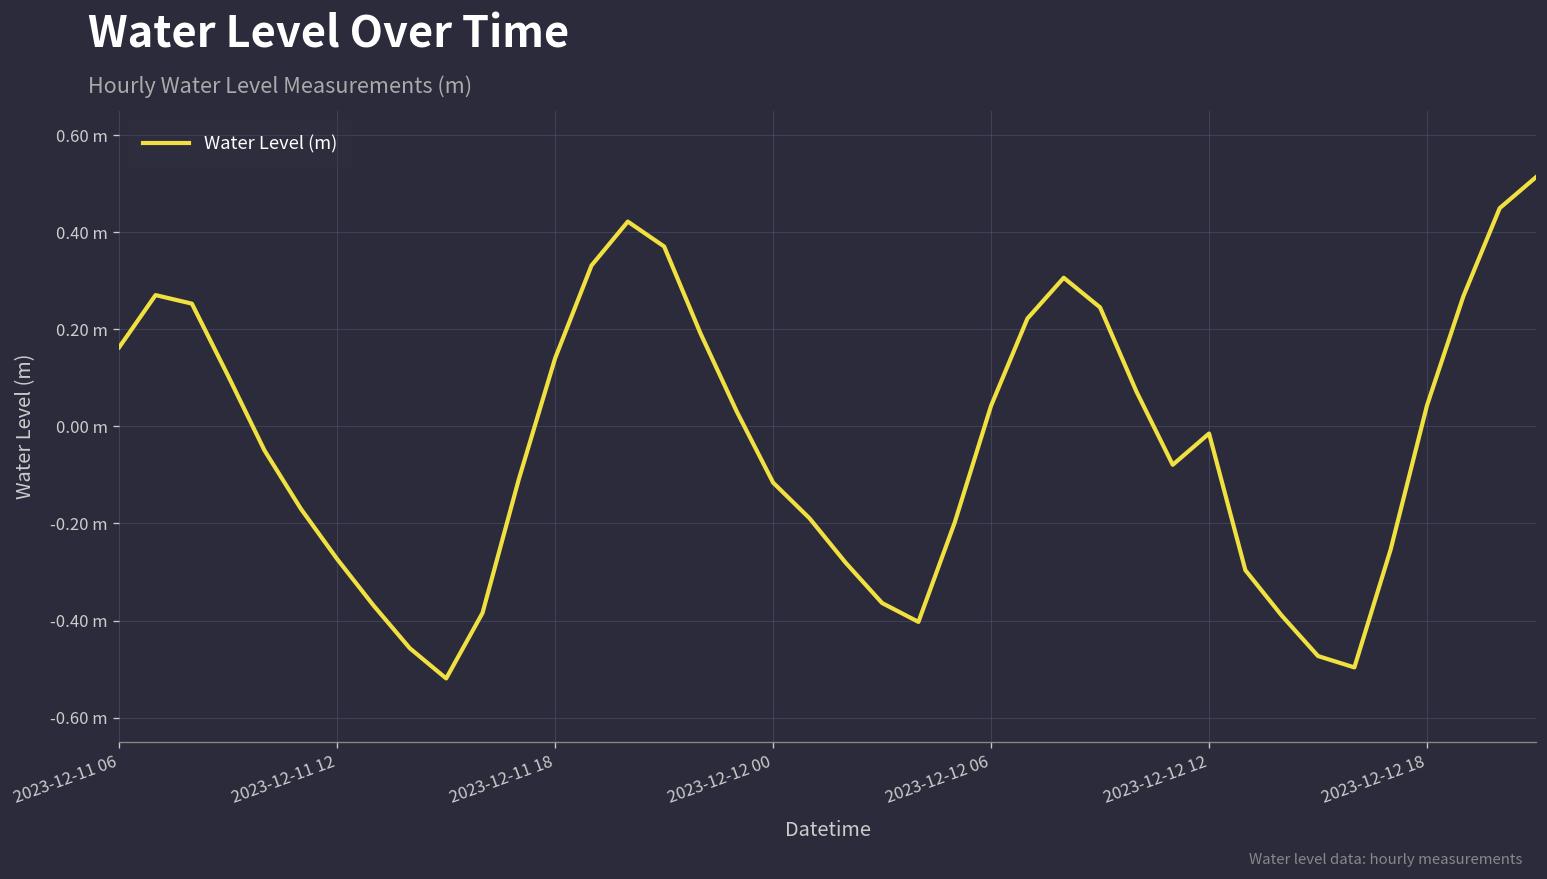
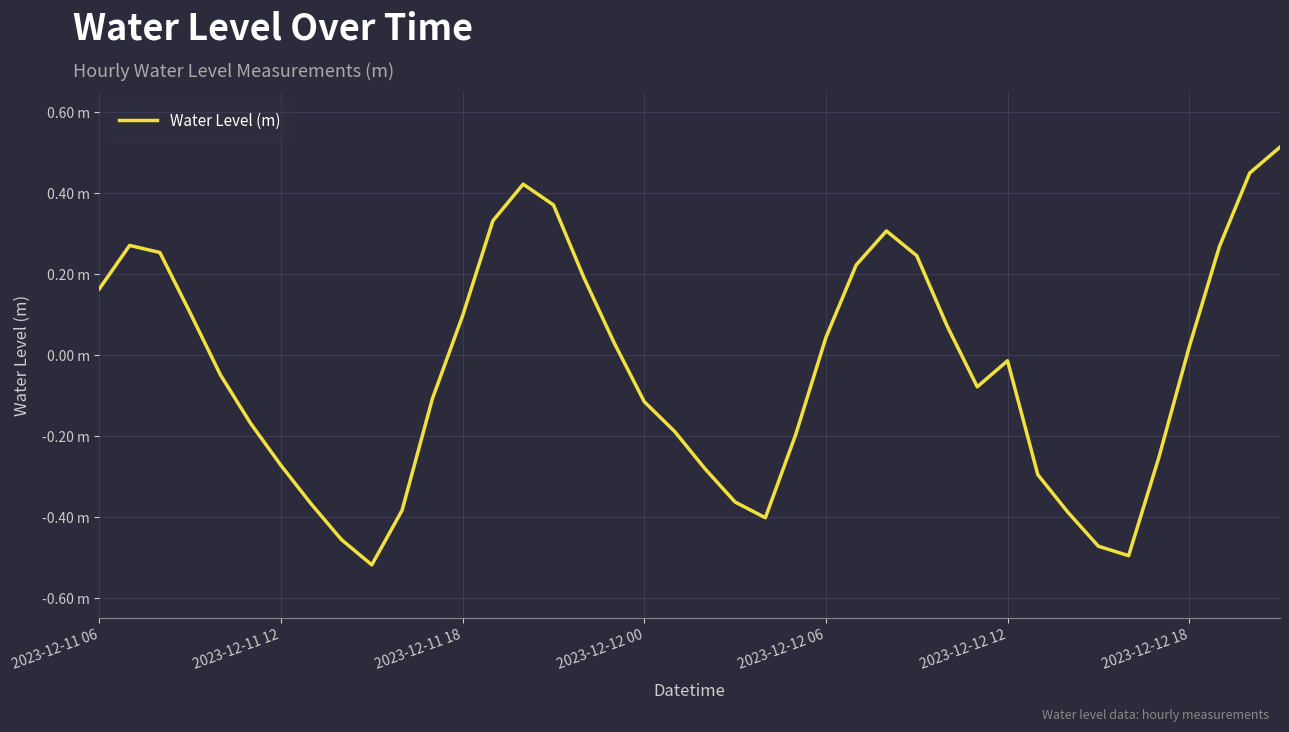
  {
    "2023-12-11 06": "0.16 m",
    "2023-12-11 12": "-0.27 m",
-   "2023-12-11 18": "0.14 m",
+   "2023-12-11 18": "0.10 m",
    "2023-12-12 00": "-0.12 m",
    "2023-12-12 06": "0.04 m",
    "2023-12-12 12": "-0.01 m",
-   "2023-12-12 18": "0.04 m"
+   "2023-12-12 18": "0.02 m"
  }
